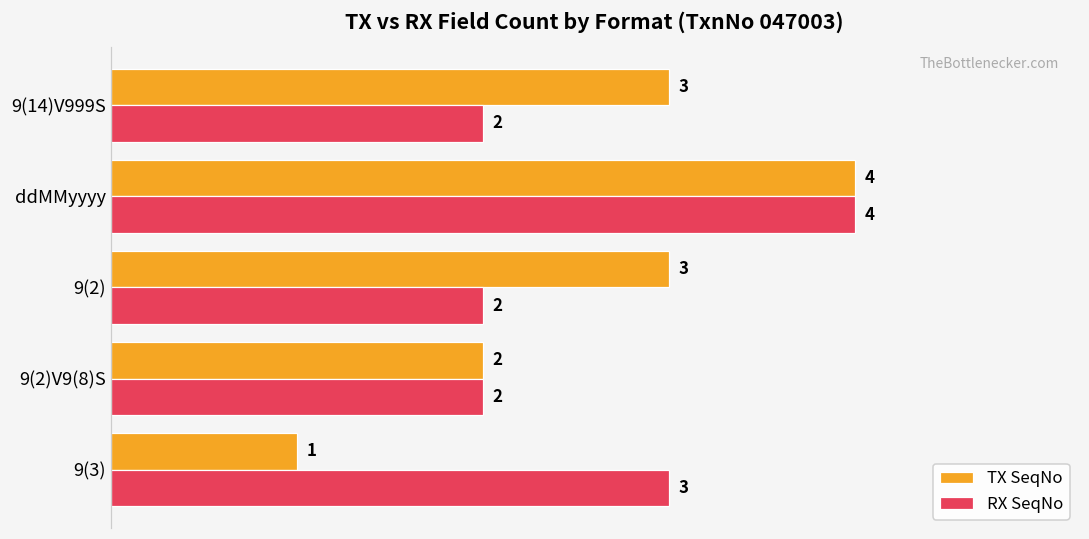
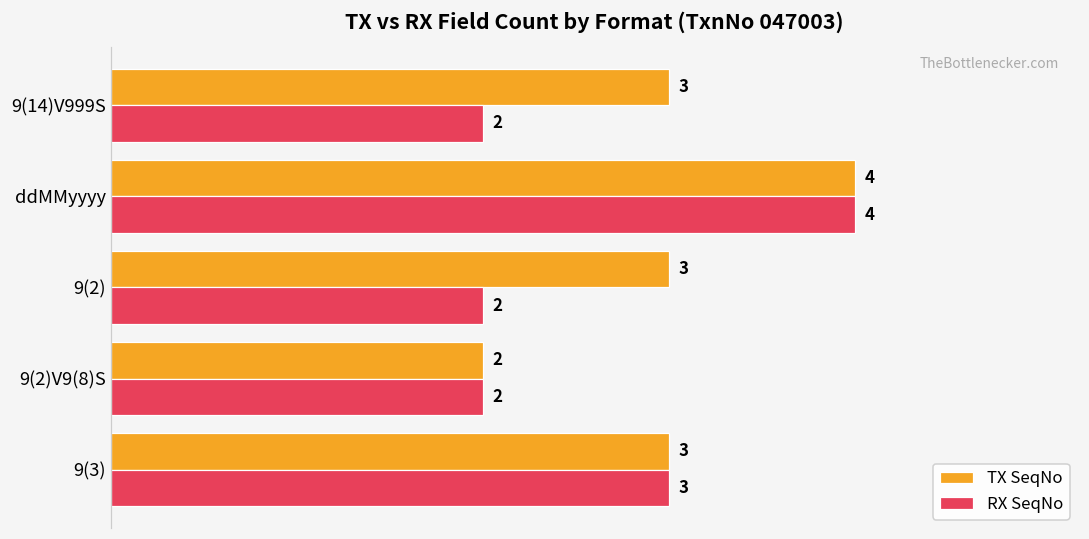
  {
    "TX SeqNo": {
      "9(14)V999S": 3,
      "ddMMyyyy": 4,
      "9(2)": 3,
      "9(2)V9(8)S": 2,
-     "9(3)": 1
+     "9(3)": 3
    },
    "RX SeqNo": {
      "9(14)V999S": 2,
      "ddMMyyyy": 4,
      "9(2)": 2,
      "9(2)V9(8)S": 2,
      "9(3)": 3
    }
  }
